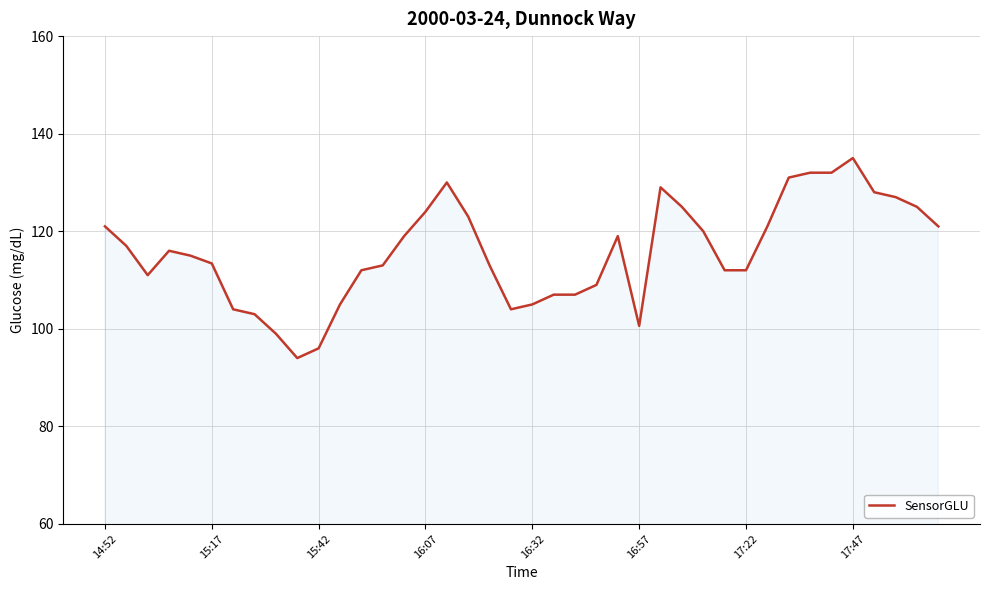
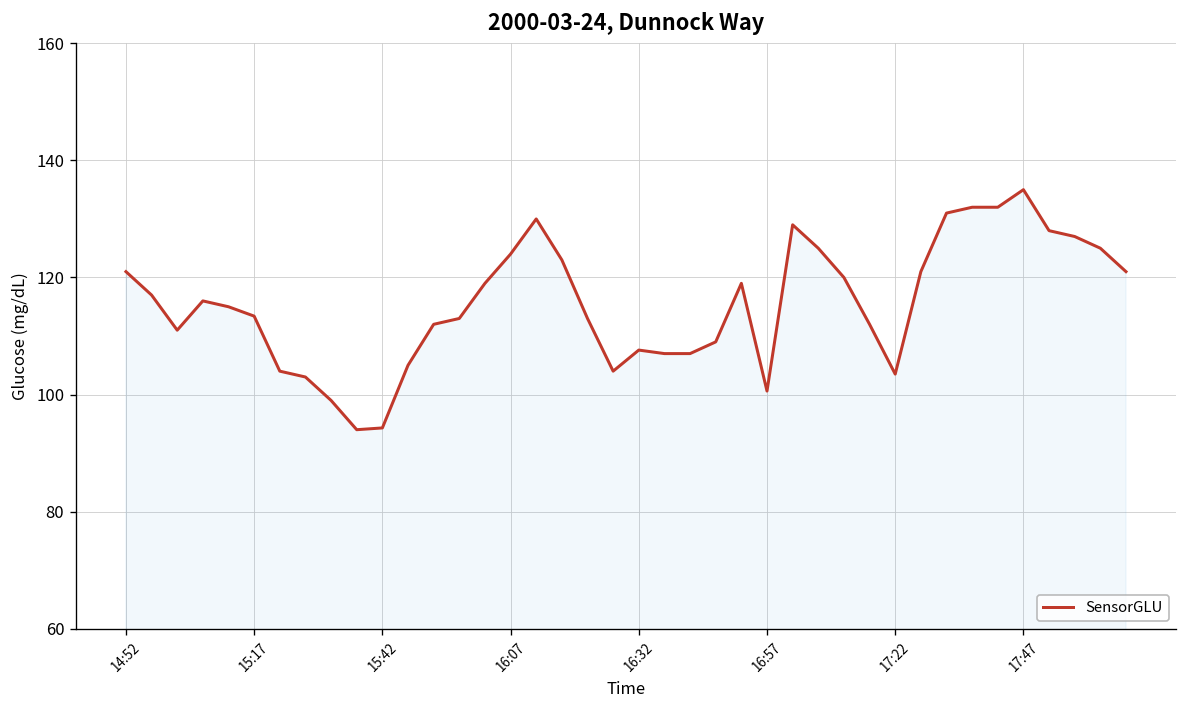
  {
    "14:52": 121,
    "15:17": 113,
-   "15:42": 96,
+   "15:42": 94,
    "16:07": 124,
-   "16:32": 105,
+   "16:32": 108,
    "16:57": 101,
-   "17:22": 112,
+   "17:22": 104,
    "17:47": 135
  }
